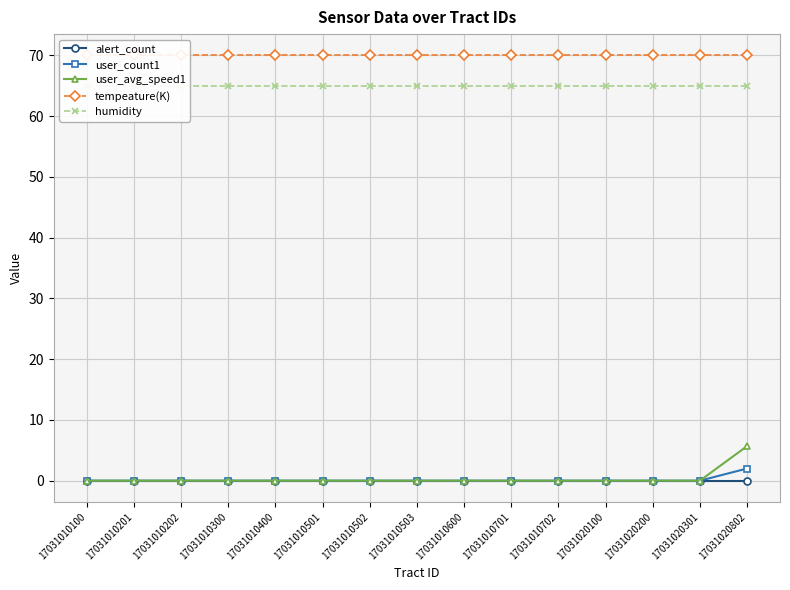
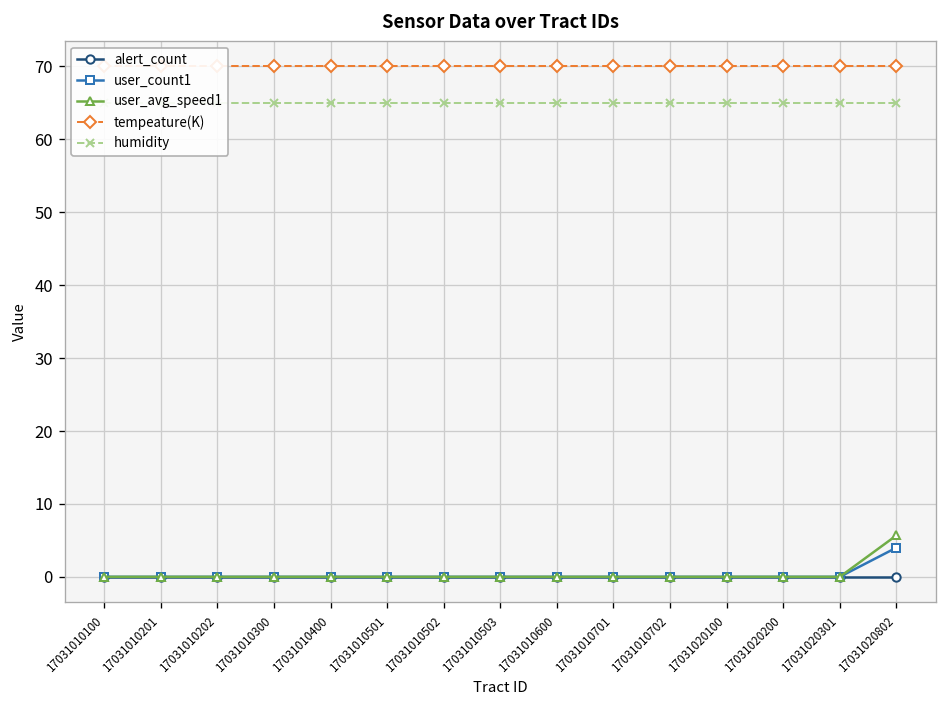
  {
    "alert_count": {
      "17031020802": 0
    },
    "user_count1": {
-     "17031020802": 2
+     "17031020802": 4
    },
    "user_avg_speed1": {
      "17031020802": 6
    },
    "tempeature(K)": {
      "17031010300": 70,
      "17031010400": 70,
      "17031010501": 70,
      "17031010502": 70,
      "17031010503": 70,
      "17031010600": 70,
      "17031010701": 70,
      "17031010702": 70,
      "17031020100": 70,
      "17031020200": 70,
      "17031020301": 70,
      "17031020802": 70
    },
    "humidity": {
      "17031010300": 65,
      "17031010400": 65,
      "17031010501": 65,
      "17031010502": 65,
      "17031010503": 65,
      "17031010600": 65,
      "17031010701": 65,
      "17031010702": 65,
      "17031020100": 65,
      "17031020200": 65,
      "17031020301": 65,
      "17031020802": 65
    }
  }
